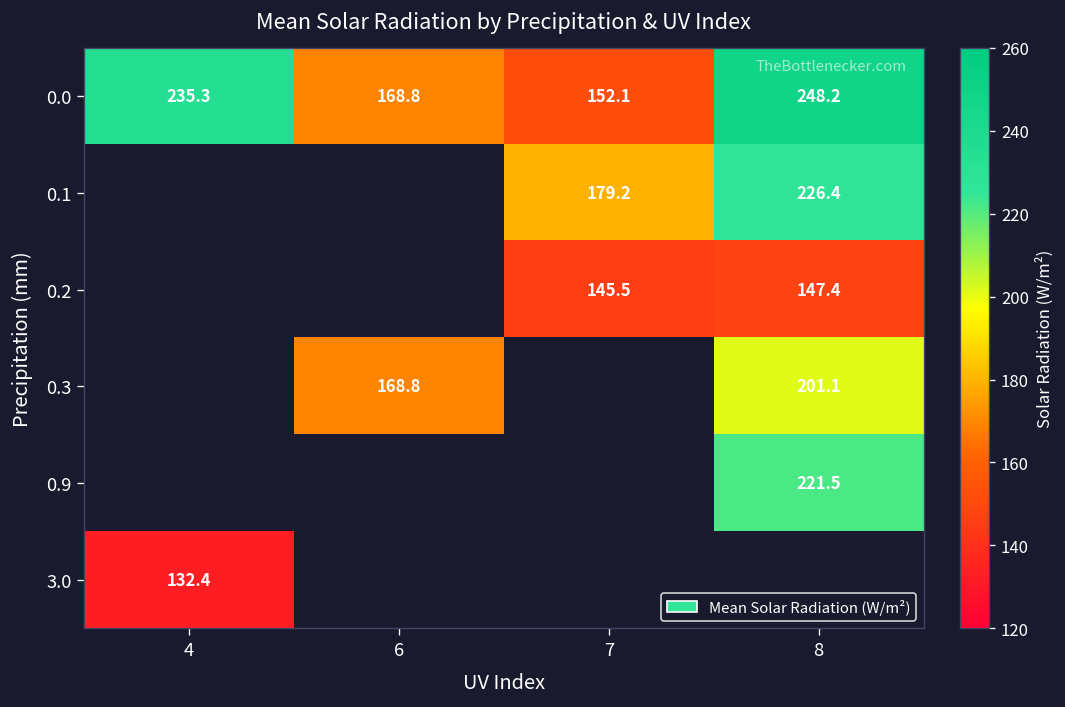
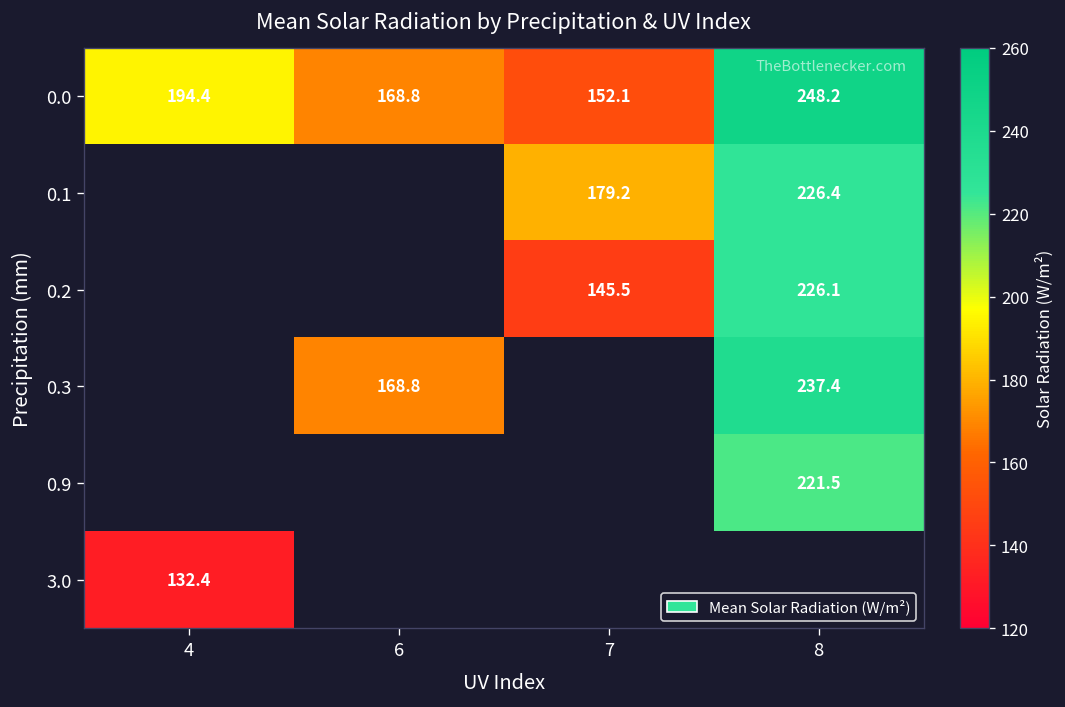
  {
    "0.0": {
-     "4": 235.3,
+     "4": 194.4,
      "6": 168.8,
      "7": 152.1
    },
    "0.1": {
      "7": 179.2,
      "8": 226.4
    },
    "0.2": {
      "7": 145.5,
-     "8": 147.4
+     "8": 226.1
    },
    "0.3": {
      "6": 168.8,
-     "8": 201.1
+     "8": 237.4
    },
    "0.9": {
      "8": 221.5
    },
    "3.0": {
      "4": 132.4
    }
  }
